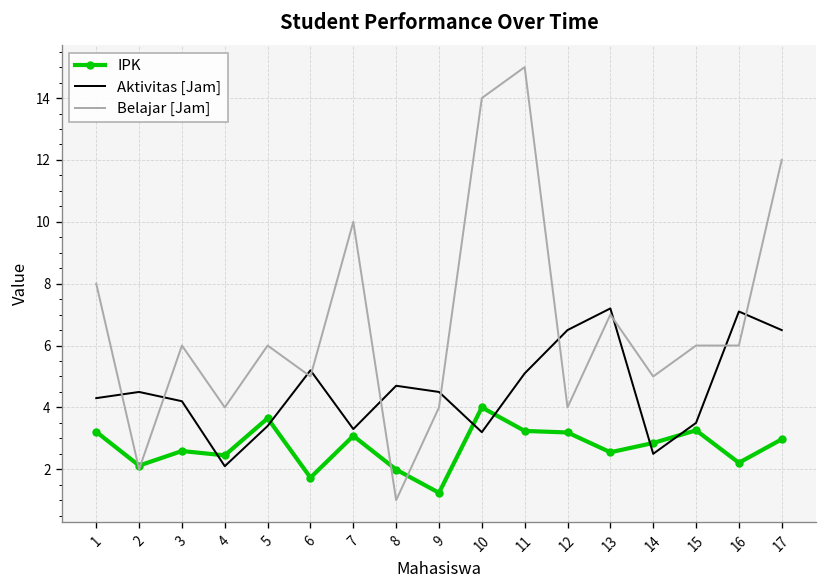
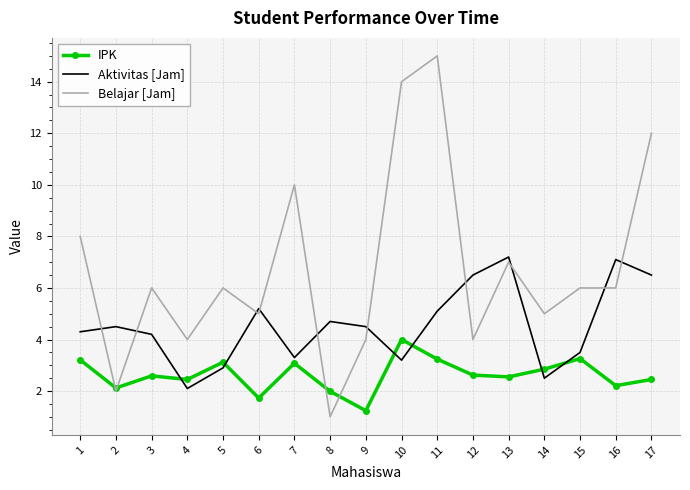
  {
    "IPK": {
      "1": 3.2,
      "2": 2.1,
      "3": 2.6,
      "4": 2.5,
-     "5": 3.7,
+     "5": 3.1,
      "6": 1.7,
      "7": 3.1,
      "8": 2.0,
      "9": 1.2,
      "10": 4.0,
      "11": 3.2,
-     "12": 3.2,
+     "12": 2.6,
      "13": 2.6,
      "14": 2.9,
      "15": 3.3,
      "16": 2.2,
-     "17": 3.0
+     "17": 2.5
    },
    "Aktivitas [Jam]": {
      "1": 4.3,
      "2": 4.5,
      "3": 4.2,
      "4": 2.1,
-     "5": 3.4,
+     "5": 2.9,
      "6": 5.2,
      "7": 3.3,
      "8": 4.7,
      "9": 4.5,
      "10": 3.2,
      "11": 5.1,
      "12": 6.5,
      "13": 7.2,
      "14": 2.5,
      "15": 3.5,
      "16": 7.1,
      "17": 6.5
    },
    "Belajar [Jam]": {
      "1": 8.0,
      "2": 2.0,
      "3": 6.0,
      "4": 4.0,
      "5": 6.0,
      "6": 5.0,
      "7": 10.0,
      "8": 1.0,
      "9": 4.0,
      "10": 14.0,
      "11": 15.0,
      "12": 4.0,
      "13": 7.0,
      "14": 5.0,
      "15": 6.0,
      "16": 6.0,
      "17": 12.0
    }
  }
